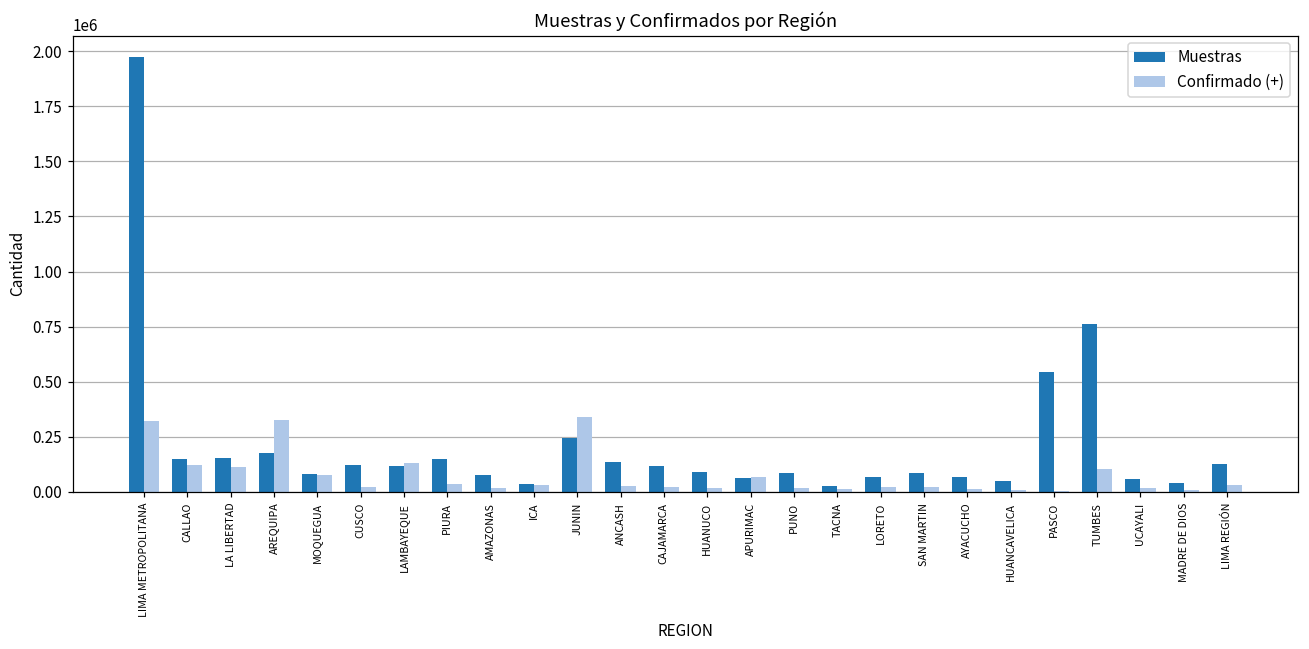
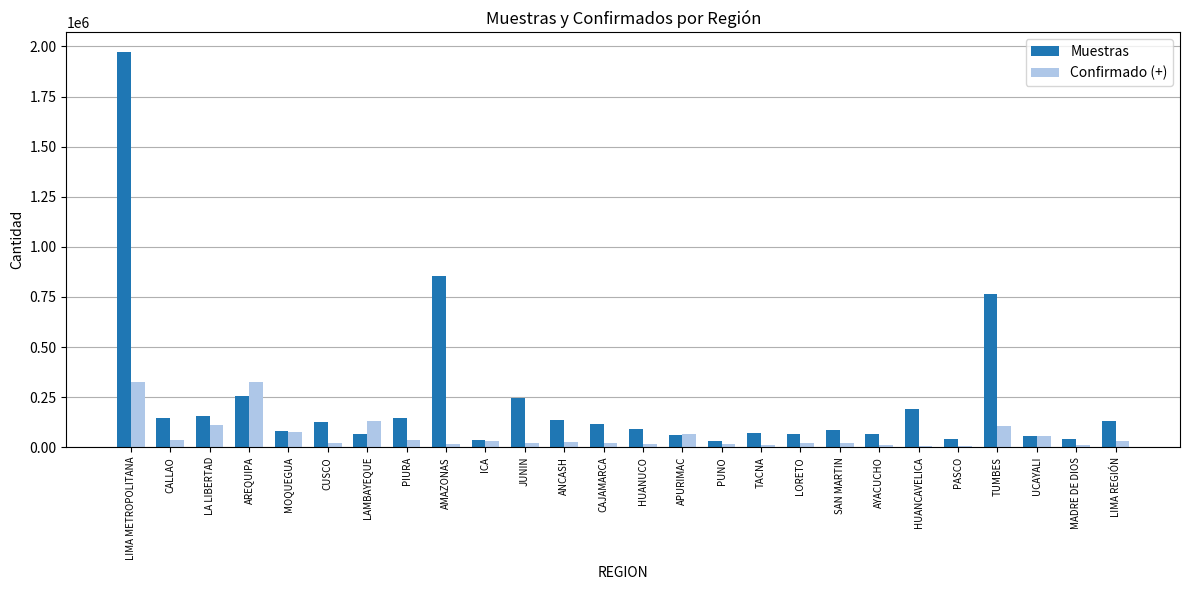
  {
    "Muestras": {
      "LIMA METROPOLITANA": 1970000,
      "CALLAO": 150000,
      "LA LIBERTAD": 160000,
-     "AREQUIPA": 180000,
+     "AREQUIPA": 250000,
      "MOQUEGUA": 80000,
      "CUSCO": 120000,
-     "LAMBAYEQUE": 120000,
+     "LAMBAYEQUE": 60000,
      "PIURA": 150000,
-     "AMAZONAS": 80000,
+     "AMAZONAS": 850000,
      "ICA": 40000,
      "JUNIN": 250000,
      "ANCASH": 140000,
      "CAJAMARCA": 120000,
      "HUANUCO": 90000,
      "APURIMAC": 60000,
-     "PUNO": 90000,
-     "TACNA": 30000,
+     "PUNO": 30000,
+     "TACNA": 70000,
      "LORETO": 70000,
      "SAN MARTIN": 90000,
      "AYACUCHO": 70000,
-     "HUANCAVELICA": 50000,
-     "PASCO": 540000,
+     "HUANCAVELICA": 190000,
+     "PASCO": 40000,
      "TUMBES": 760000,
      "UCAYALI": 60000,
      "MADRE DE DIOS": 40000,
      "LIMA REGIÓN": 130000
    },
    "Confirmado (+)": {
      "LIMA METROPOLITANA": 320000,
-     "CALLAO": 120000,
+     "CALLAO": 40000,
      "LA LIBERTAD": 110000,
      "AREQUIPA": 330000,
      "MOQUEGUA": 80000,
      "CUSCO": 20000,
      "LAMBAYEQUE": 130000,
      "PIURA": 40000,
      "AMAZONAS": 20000,
      "ICA": 30000,
-     "JUNIN": 340000,
+     "JUNIN": 20000,
      "ANCASH": 30000,
      "CAJAMARCA": 20000,
      "HUANUCO": 20000,
      "APURIMAC": 70000,
      "PUNO": 20000,
      "TACNA": 10000,
      "LORETO": 20000,
      "SAN MARTIN": 20000,
      "AYACUCHO": 10000,
      "TUMBES": 110000,
-     "UCAYALI": 20000,
+     "UCAYALI": 60000,
      "LIMA REGIÓN": 30000
    }
  }
